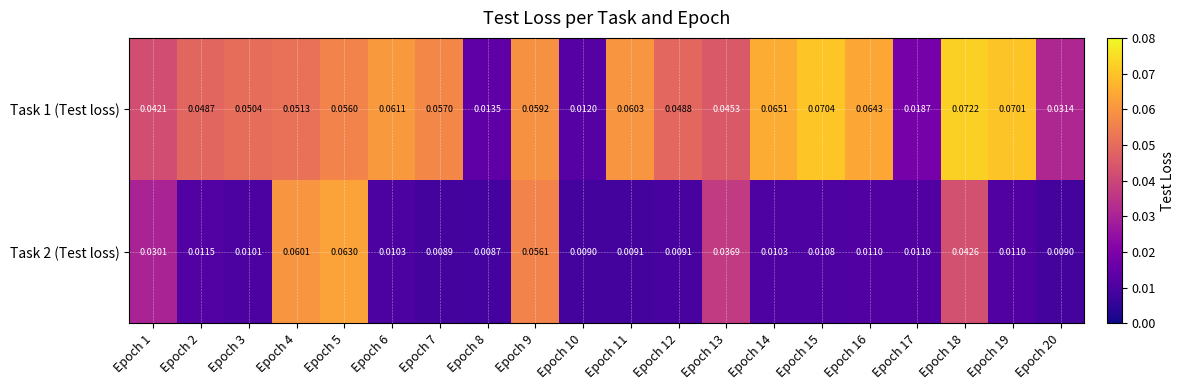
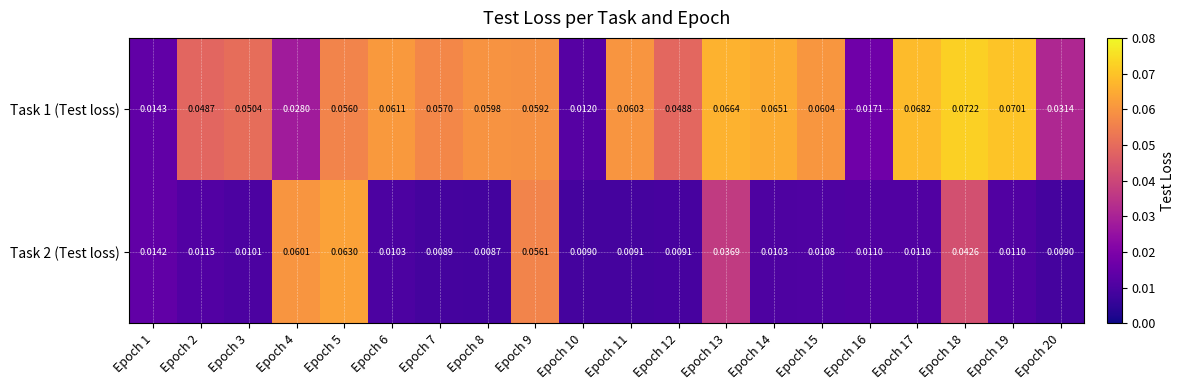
  {
    "Task 1 (Test loss)": {
-     "Epoch 1": 0.0421,
+     "Epoch 1": 0.0143,
      "Epoch 2": 0.0487,
      "Epoch 3": 0.0504,
-     "Epoch 4": 0.0513,
+     "Epoch 4": 0.0280,
      "Epoch 5": 0.0560,
      "Epoch 6": 0.0611,
      "Epoch 7": 0.0570,
-     "Epoch 8": 0.0135,
+     "Epoch 8": 0.0598,
      "Epoch 9": 0.0592,
      "Epoch 10": 0.0120,
      "Epoch 11": 0.0603,
      "Epoch 12": 0.0488,
-     "Epoch 13": 0.0453,
+     "Epoch 13": 0.0664,
      "Epoch 14": 0.0651,
-     "Epoch 15": 0.0704,
-     "Epoch 16": 0.0643,
-     "Epoch 17": 0.0187,
+     "Epoch 15": 0.0604,
+     "Epoch 16": 0.0171,
+     "Epoch 17": 0.0682,
      "Epoch 18": 0.0722,
      "Epoch 19": 0.0701,
      "Epoch 20": 0.0314
    },
    "Task 2 (Test loss)": {
-     "Epoch 1": 0.0301,
+     "Epoch 1": 0.0142,
      "Epoch 2": 0.0115,
      "Epoch 3": 0.0101,
      "Epoch 4": 0.0601,
      "Epoch 5": 0.0630,
      "Epoch 6": 0.0103,
      "Epoch 7": 0.0089,
      "Epoch 8": 0.0087,
      "Epoch 9": 0.0561,
      "Epoch 10": 0.0090,
      "Epoch 11": 0.0091,
      "Epoch 12": 0.0091,
      "Epoch 13": 0.0369,
      "Epoch 14": 0.0103,
      "Epoch 15": 0.0108,
      "Epoch 16": 0.0110,
      "Epoch 17": 0.0110,
      "Epoch 18": 0.0426,
      "Epoch 19": 0.0110,
      "Epoch 20": 0.0090
    }
  }
